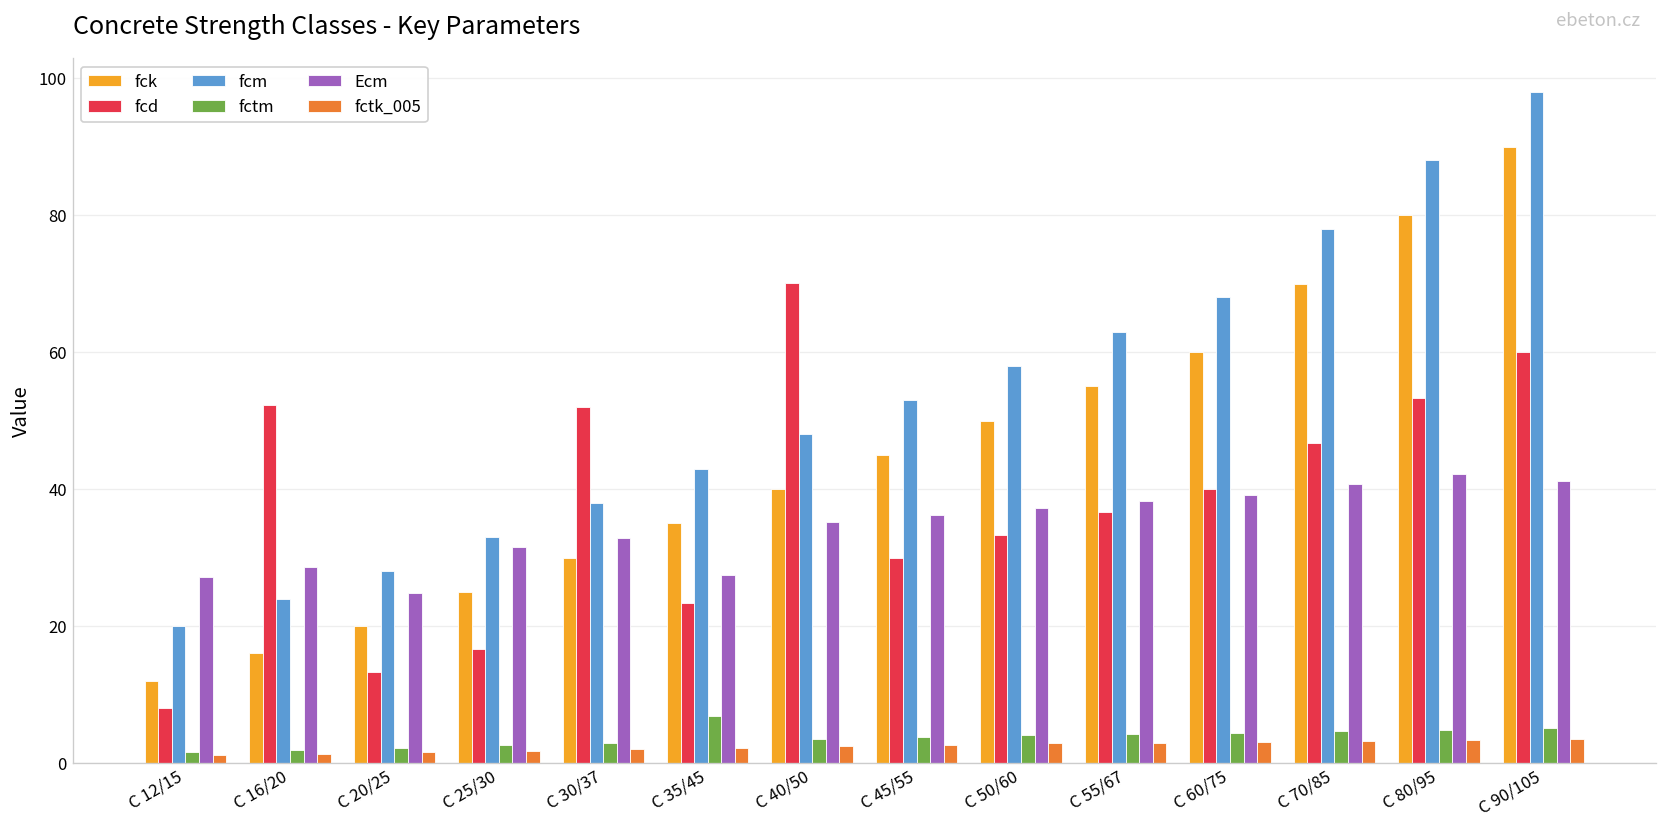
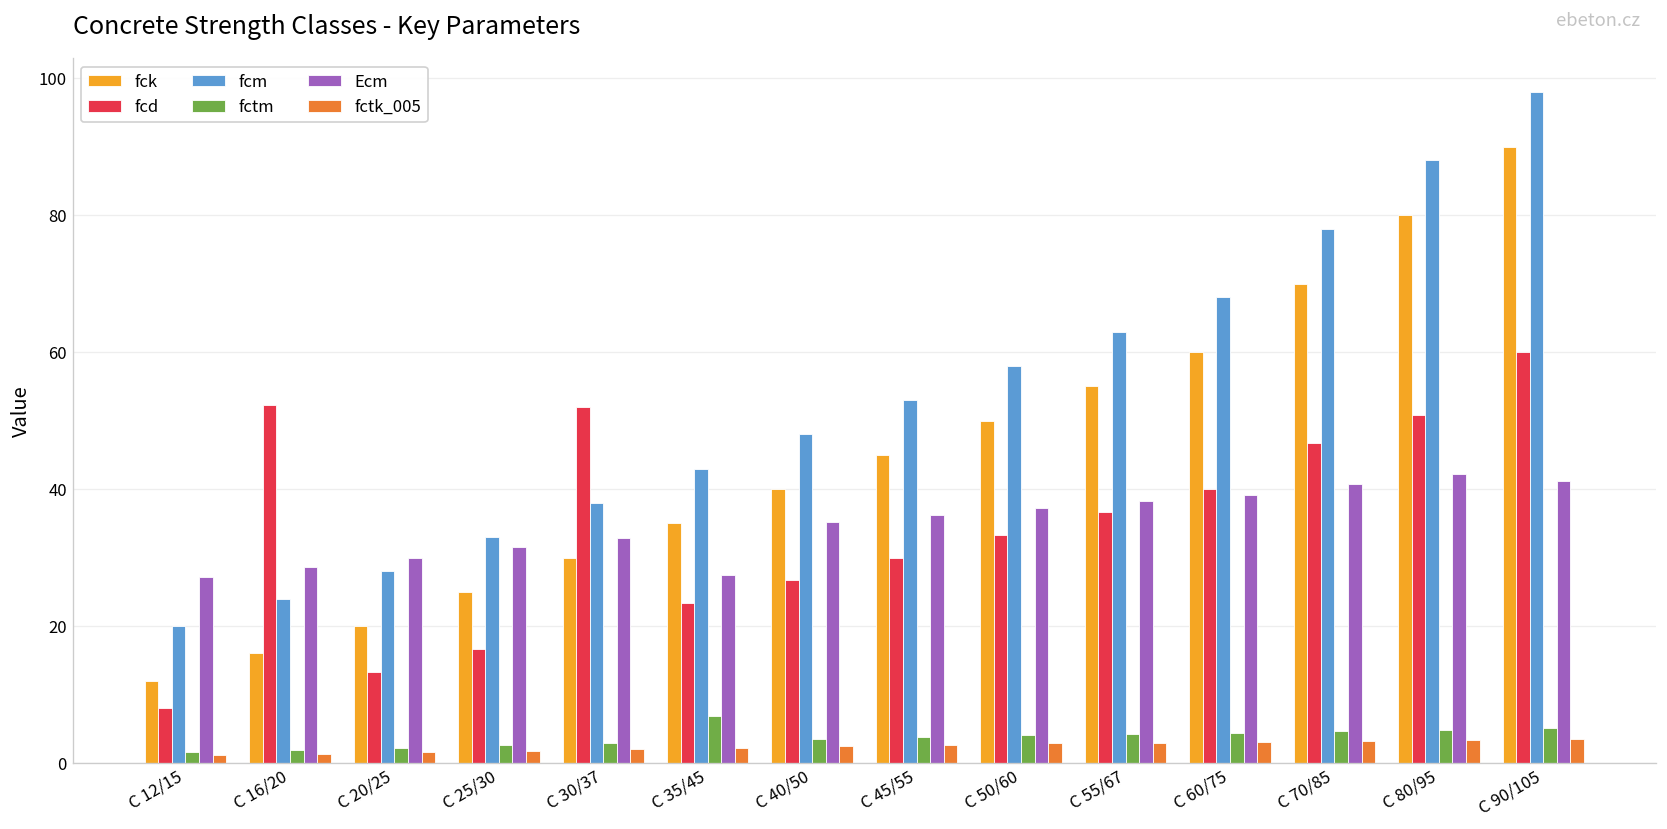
  {
    "fcd": {
      "C 12/15": 8,
      "C 16/20": 52,
      "C 20/25": 13,
      "C 25/30": 17,
      "C 30/37": 52,
      "C 35/45": 23,
-     "C 40/50": 70,
+     "C 40/50": 27,
      "C 45/55": 30,
      "C 50/60": 33,
      "C 55/67": 37,
      "C 60/75": 40,
      "C 70/85": 47,
-     "C 80/95": 53,
+     "C 80/95": 51,
      "C 90/105": 60
    },
    "fcm": {
      "C 12/15": 20,
      "C 16/20": 24,
      "C 20/25": 28,
      "C 25/30": 33,
      "C 30/37": 38,
      "C 35/45": 43,
      "C 40/50": 48,
      "C 45/55": 53,
      "C 50/60": 58,
      "C 55/67": 63,
      "C 60/75": 68,
      "C 70/85": 78,
      "C 80/95": 88,
      "C 90/105": 98
    },
    "fctm": {
      "C 12/15": 2,
      "C 16/20": 2,
      "C 20/25": 2,
      "C 25/30": 3,
      "C 30/37": 3,
      "C 35/45": 7,
      "C 40/50": 4,
      "C 45/55": 4,
      "C 50/60": 4,
      "C 55/67": 4,
      "C 60/75": 4,
      "C 70/85": 5,
      "C 80/95": 5,
      "C 90/105": 5
    },
    "Ecm": {
      "C 12/15": 27,
      "C 16/20": 29,
-     "C 20/25": 25,
+     "C 20/25": 30,
      "C 25/30": 31,
      "C 30/37": 33,
      "C 35/45": 27,
      "C 40/50": 35,
      "C 45/55": 36,
      "C 50/60": 37,
      "C 55/67": 38,
      "C 60/75": 39,
      "C 70/85": 41,
      "C 80/95": 42,
      "C 90/105": 41
    }
  }
